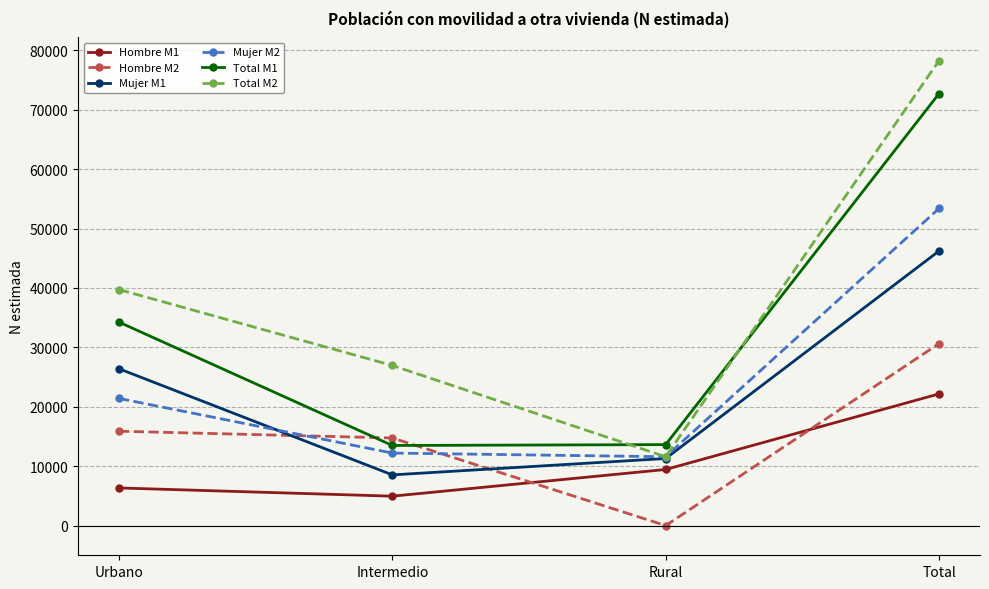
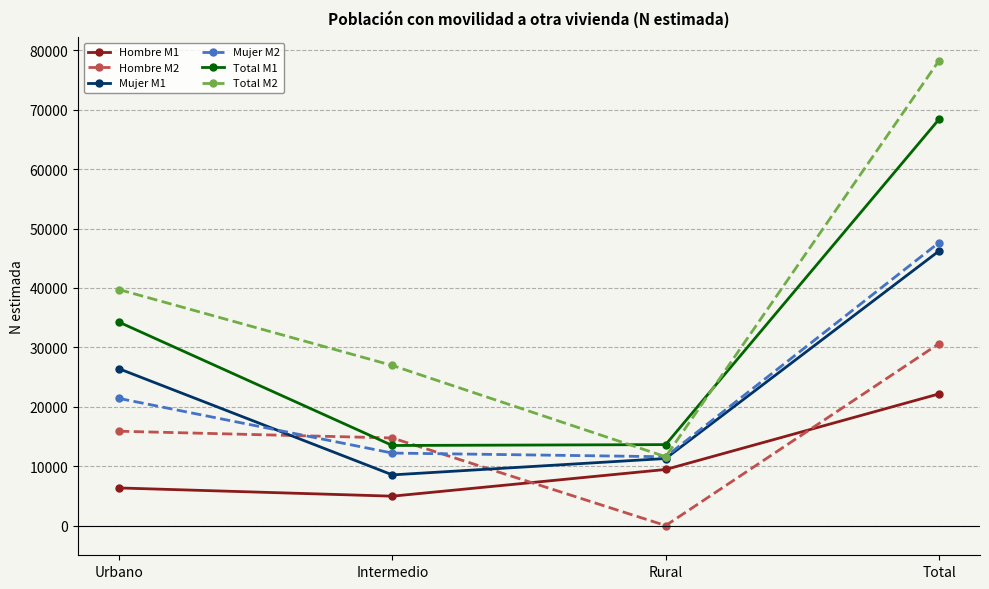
  {
    "Hombre M1": {
      "Urbano": 6000,
      "Intermedio": 5000,
      "Rural": 9000,
      "Total": 22000
    },
    "Hombre M2": {
      "Urbano": 16000,
      "Intermedio": 15000,
      "Rural": 0,
      "Total": 31000
    },
    "Mujer M1": {
      "Urbano": 26000,
      "Intermedio": 9000,
      "Total": 46000
    },
    "Mujer M2": {
      "Urbano": 21000,
      "Intermedio": 12000,
-     "Total": 53000
+     "Total": 48000
    },
    "Total M1": {
      "Urbano": 34000,
      "Intermedio": 13000,
      "Rural": 14000,
-     "Total": 73000
+     "Total": 68000
    },
    "Total M2": {
      "Urbano": 40000,
      "Intermedio": 27000,
      "Total": 78000
    }
  }
